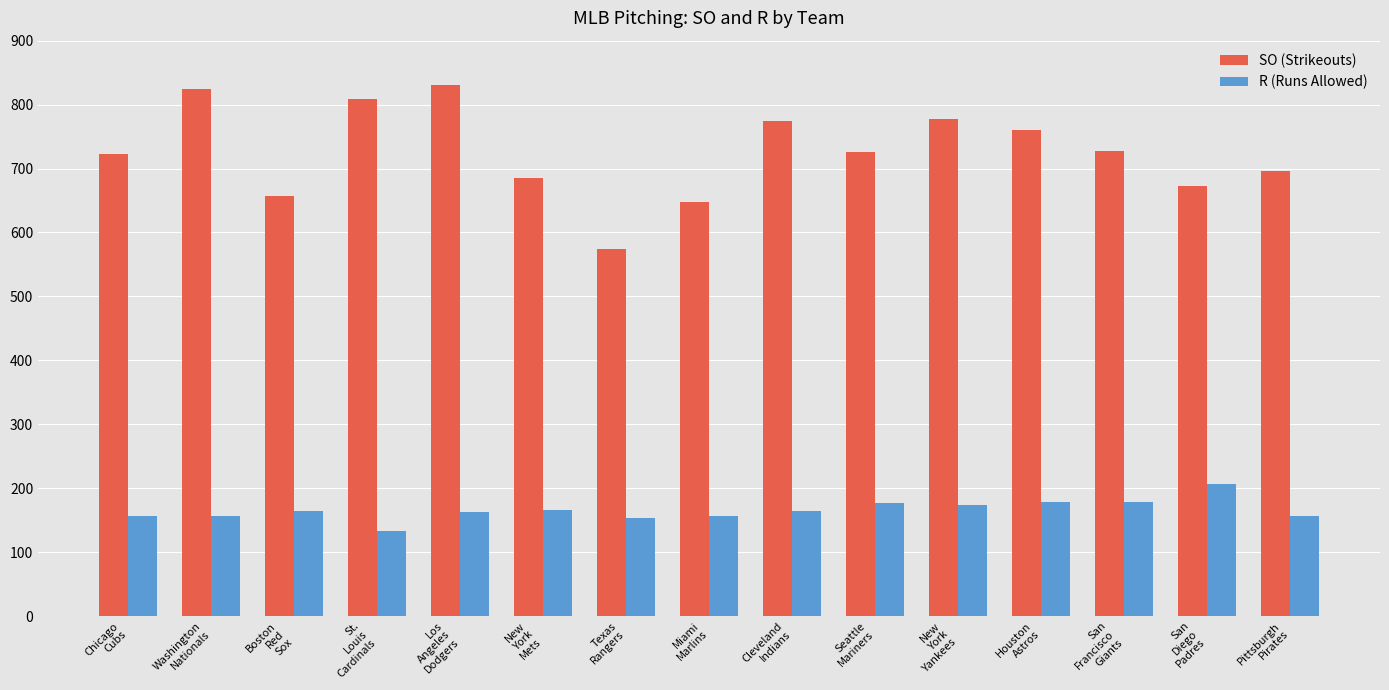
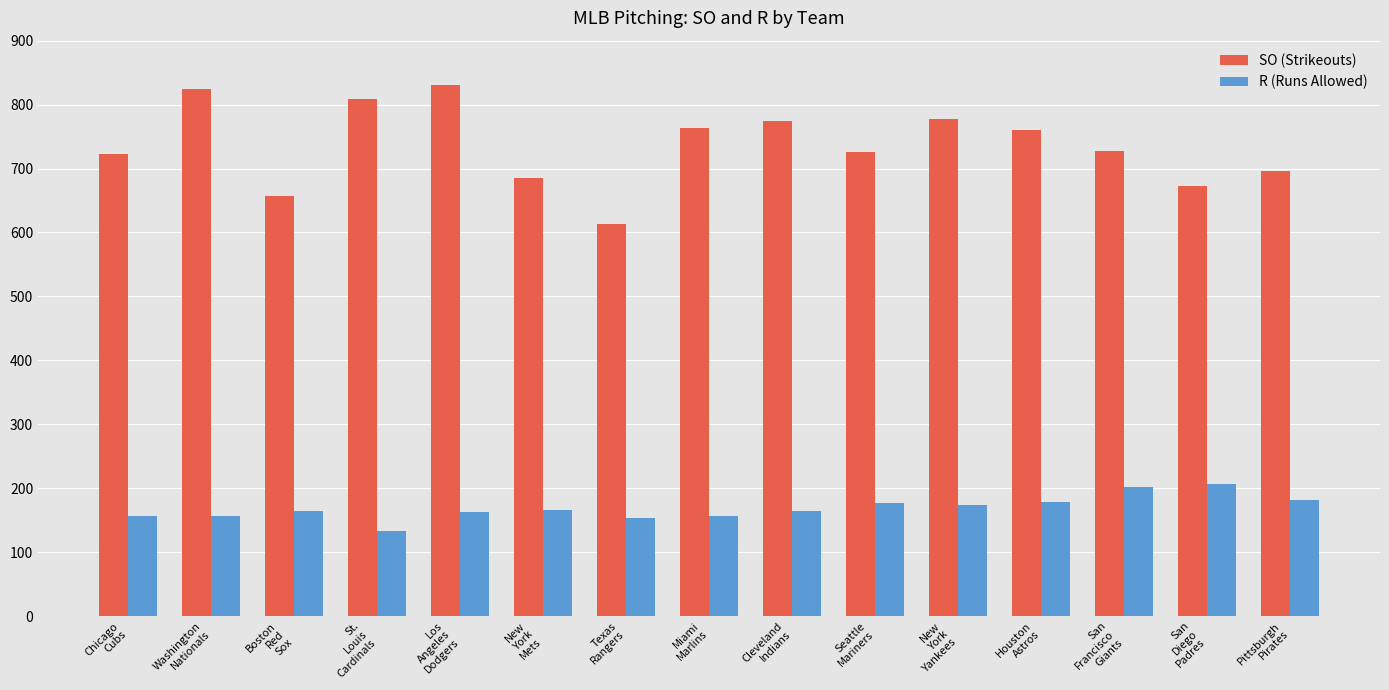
  {
    "SO (Strikeouts)": {
      "Chicago Cubs": 720,
      "Washington Nationals": 820,
      "Boston Red Sox": 660,
      "St. Louis Cardinals": 810,
      "Los Angeles Dodgers": 830,
      "New York Mets": 690,
-     "Texas Rangers": 570,
-     "Miami Marlins": 650,
+     "Texas Rangers": 610,
+     "Miami Marlins": 760,
      "Cleveland Indians": 770,
      "Seattle Mariners": 730,
      "New York Yankees": 780,
      "Houston Astros": 760,
      "San Francisco Giants": 730,
      "San Diego Padres": 670,
      "Pittsburgh Pirates": 700
    },
    "R (Runs Allowed)": {
      "Chicago Cubs": 160,
      "Washington Nationals": 160,
      "Boston Red Sox": 160,
      "St. Louis Cardinals": 130,
      "Los Angeles Dodgers": 160,
      "New York Mets": 170,
      "Texas Rangers": 150,
      "Miami Marlins": 160,
      "Cleveland Indians": 170,
      "Seattle Mariners": 180,
      "New York Yankees": 170,
      "Houston Astros": 180,
-     "San Francisco Giants": 180,
+     "San Francisco Giants": 200,
      "San Diego Padres": 210,
-     "Pittsburgh Pirates": 160
+     "Pittsburgh Pirates": 180
    }
  }
